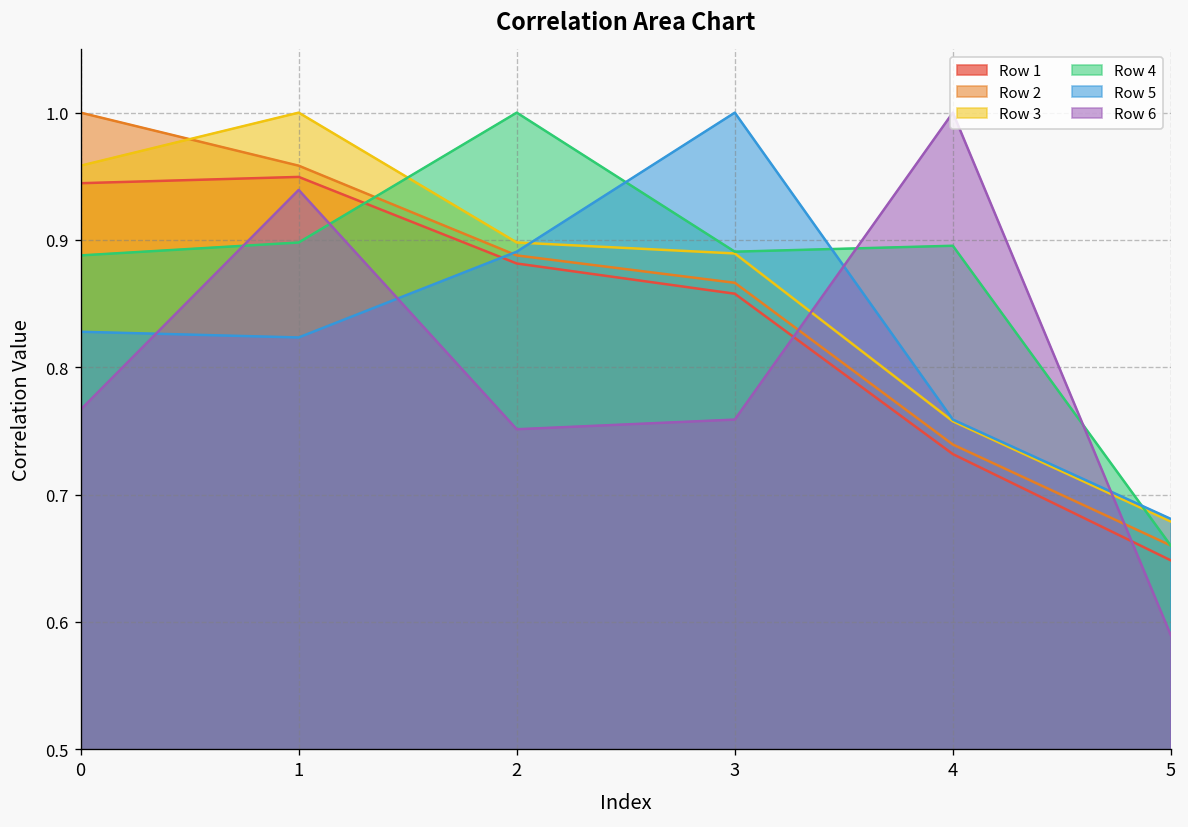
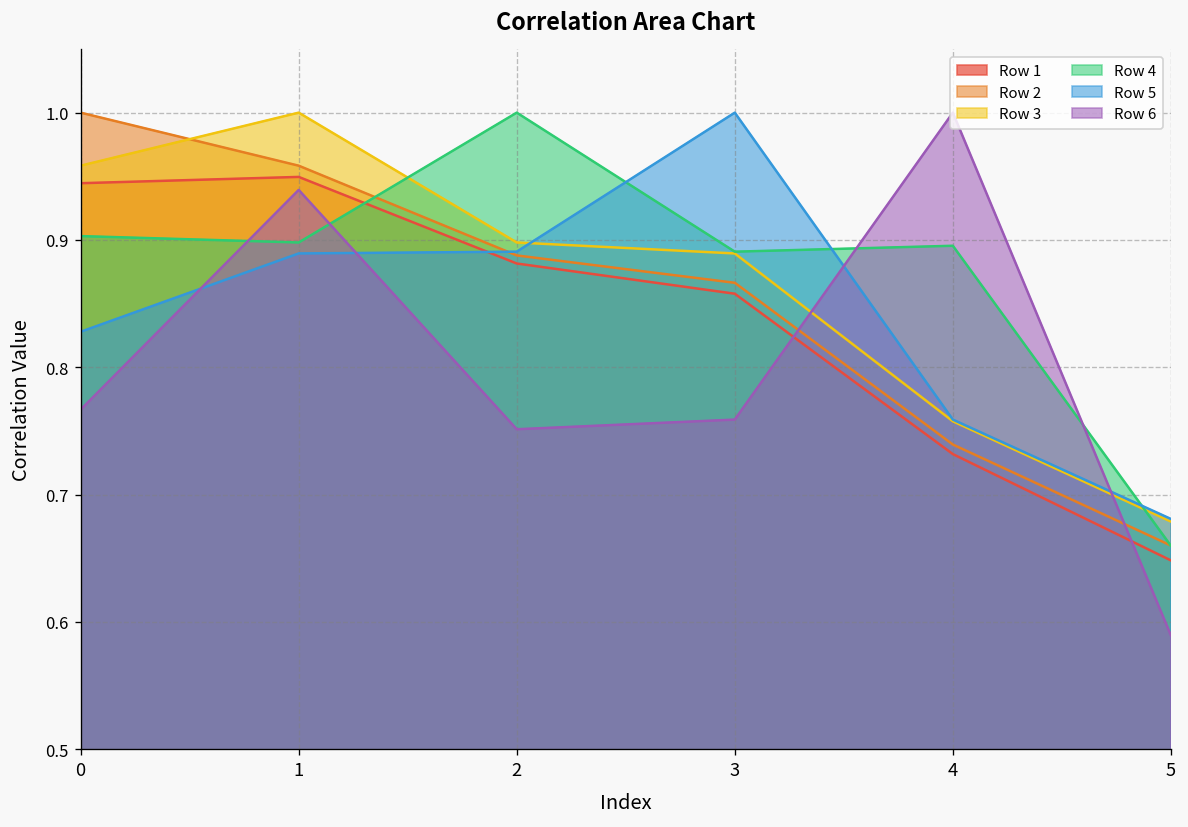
  {
    "Row 4": {
-     "0": 0.888,
+     "0": 0.903,
      "1": 0.898,
      "2": 1.000,
      "4": 0.895
    },
    "Row 5": {
      "0": 0.828,
-     "1": 0.823,
+     "1": 0.889,
      "2": 0.891,
      "3": 1.000
    },
    "Row 6": {
      "0": 0.767,
      "1": 0.939,
      "2": 0.751,
      "3": 0.759,
      "5": 0.589
    }
  }
